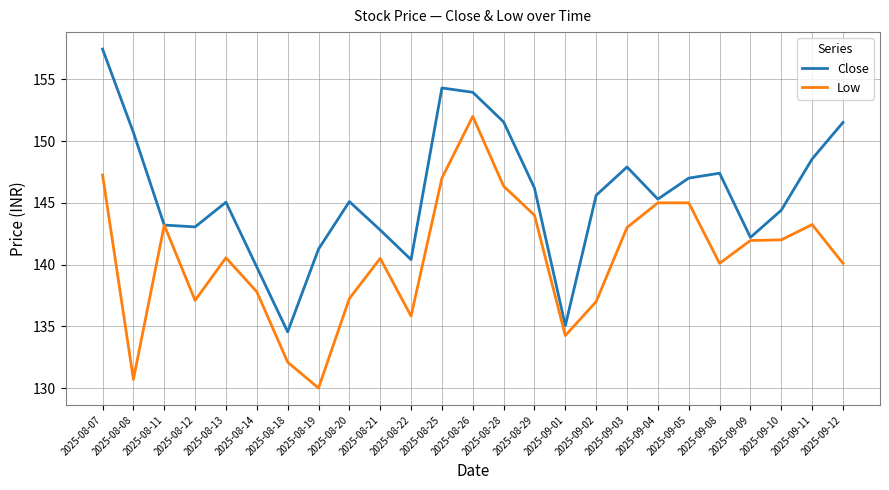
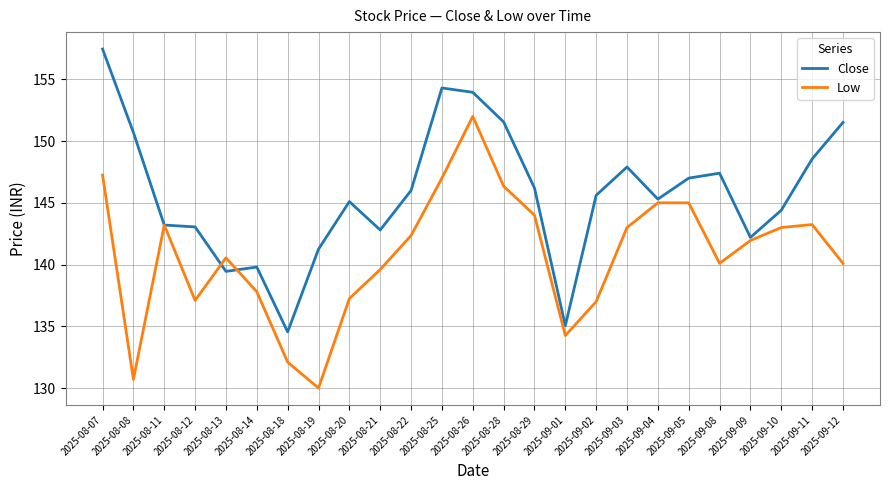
  {
    "Close": {
      "2025-08-07": 157.5,
      "2025-08-08": 150.7,
      "2025-08-12": 143.1,
-     "2025-08-13": 145.1,
+     "2025-08-13": 139.5,
      "2025-08-14": 139.8,
      "2025-08-18": 134.6,
      "2025-08-19": 141.3,
      "2025-08-20": 145.1,
      "2025-08-21": 142.8,
-     "2025-08-22": 140.4,
+     "2025-08-22": 146.0,
      "2025-08-25": 154.3,
      "2025-08-26": 154.0,
      "2025-08-28": 151.6,
      "2025-08-29": 146.2,
      "2025-09-01": 135.1,
      "2025-09-02": 145.6,
      "2025-09-03": 147.9,
      "2025-09-04": 145.3,
      "2025-09-05": 147.0,
      "2025-09-08": 147.4,
      "2025-09-09": 142.2,
      "2025-09-10": 144.4,
      "2025-09-11": 148.6,
      "2025-09-12": 151.5
    },
    "Low": {
      "2025-08-07": 147.3,
      "2025-08-08": 130.7,
      "2025-08-12": 137.1,
      "2025-08-13": 140.6,
      "2025-08-14": 137.8,
      "2025-08-18": 132.1,
      "2025-08-19": 130.0,
      "2025-08-20": 137.3,
-     "2025-08-21": 140.5,
-     "2025-08-22": 135.8,
+     "2025-08-21": 139.6,
+     "2025-08-22": 142.4,
      "2025-08-25": 147.0,
      "2025-08-26": 152.0,
      "2025-08-28": 146.4,
      "2025-08-29": 144.0,
      "2025-09-01": 134.3,
      "2025-09-02": 137.0,
      "2025-09-03": 143.0,
      "2025-09-04": 145.0,
      "2025-09-05": 145.0,
      "2025-09-08": 140.1,
      "2025-09-09": 142.0,
-     "2025-09-10": 142,
+     "2025-09-10": 143,
      "2025-09-11": 143.2,
      "2025-09-12": 140.1
    }
  }
